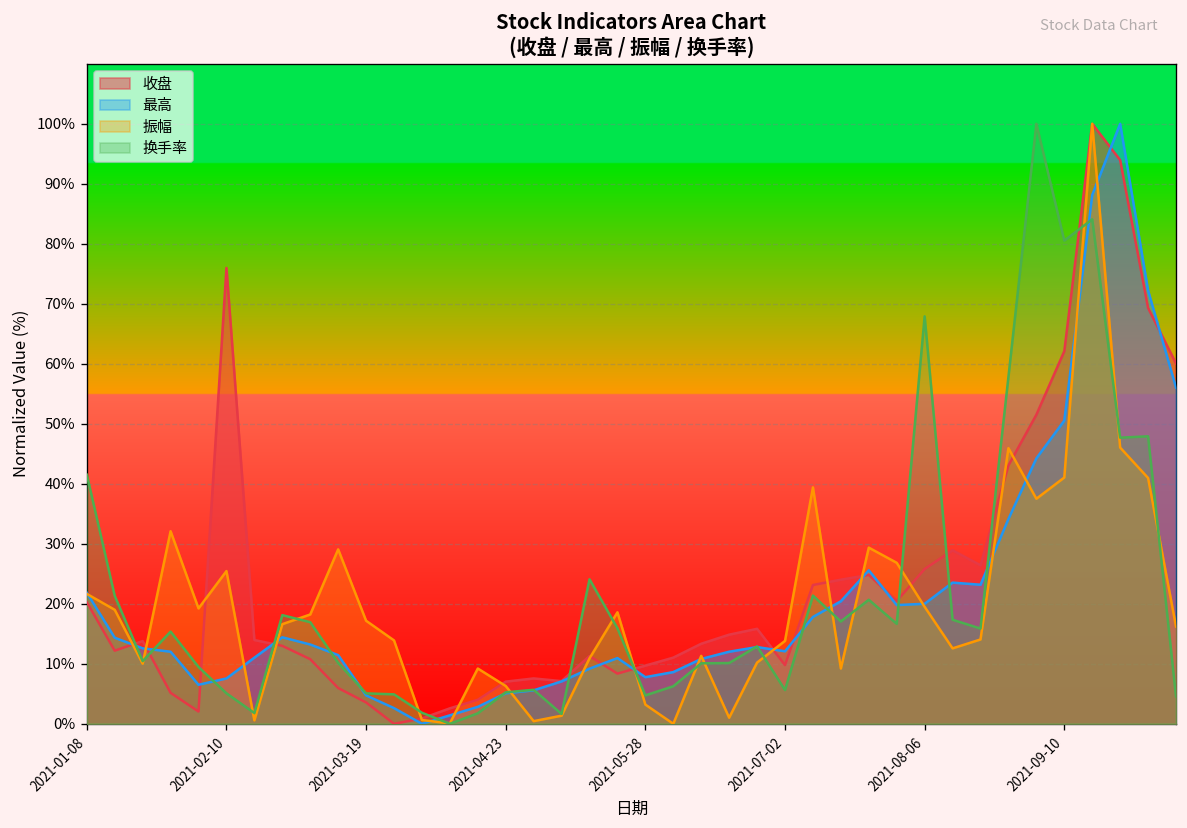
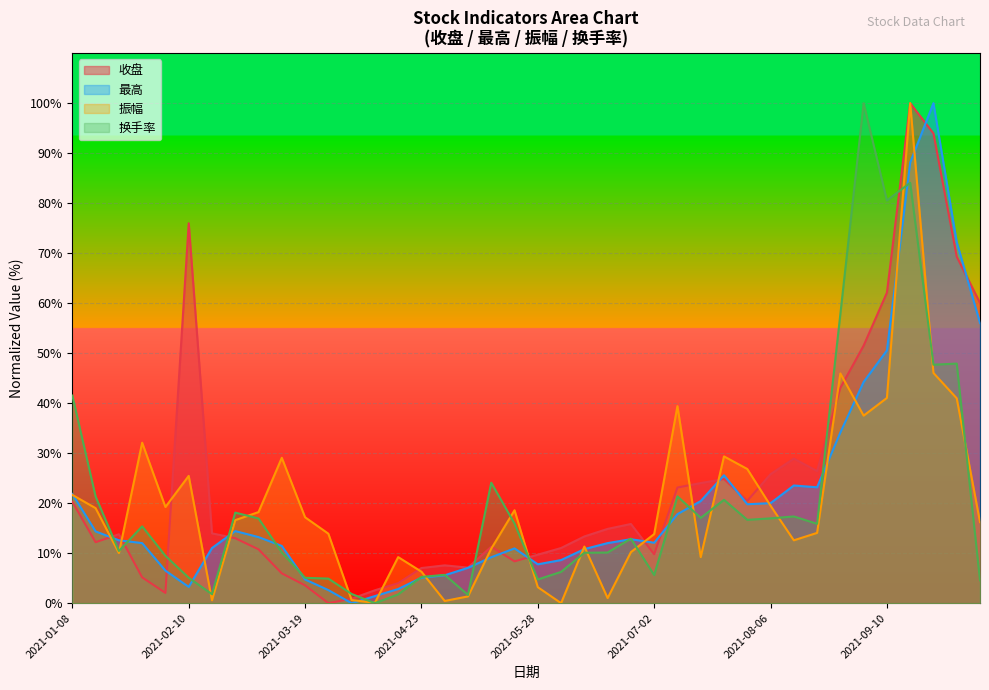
  {
    "收盘": {
      "2021-01-08": "20%",
      "2021-02-10": "76%",
      "2021-03-19": "4%",
      "2021-04-23": "7%",
      "2021-05-28": "10%",
      "2021-07-02": "10%",
      "2021-08-06": "26%",
      "2021-09-10": "62%"
    },
    "最高": {
-     "2021-02-10": "8%",
+     "2021-02-10": "3%",
      "2021-05-28": "8%",
      "2021-07-02": "12%",
      "2021-09-10": "51%"
    },
    "振幅": {
      "2021-02-10": "25%",
      "2021-03-19": "17%",
      "2021-04-23": "6%",
      "2021-05-28": "3%",
      "2021-07-02": "14%",
      "2021-09-10": "41%"
    },
    "换手率": {
      "2021-01-08": "42%",
      "2021-02-10": "5%",
      "2021-05-28": "5%",
      "2021-07-02": "6%",
-     "2021-08-06": "68%",
+     "2021-08-06": "17%",
      "2021-09-10": "81%"
    }
  }
